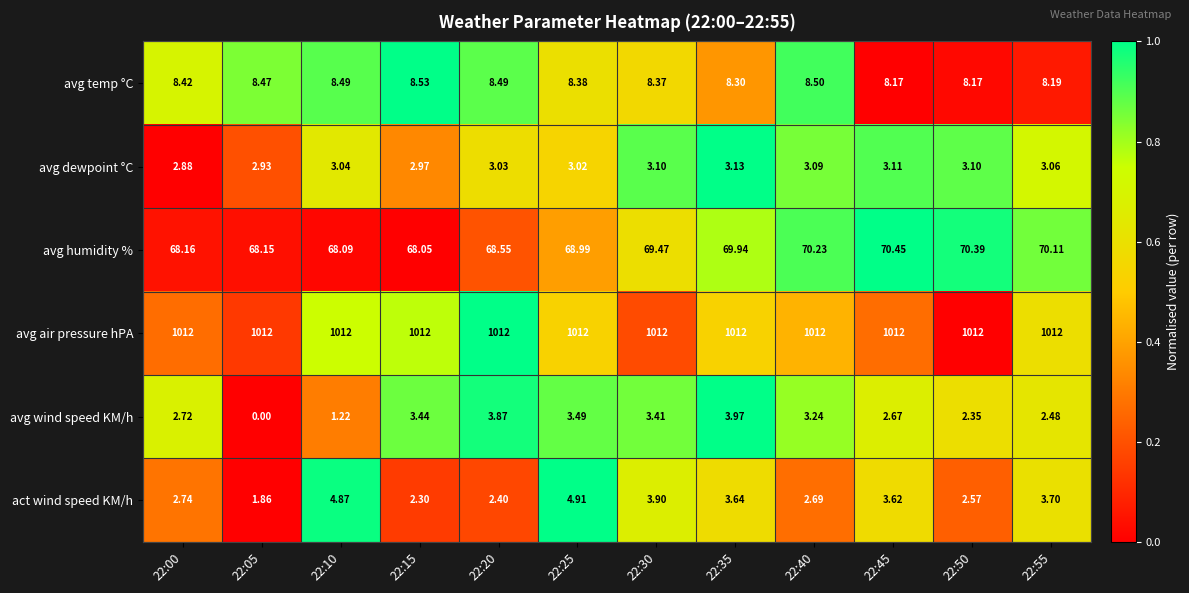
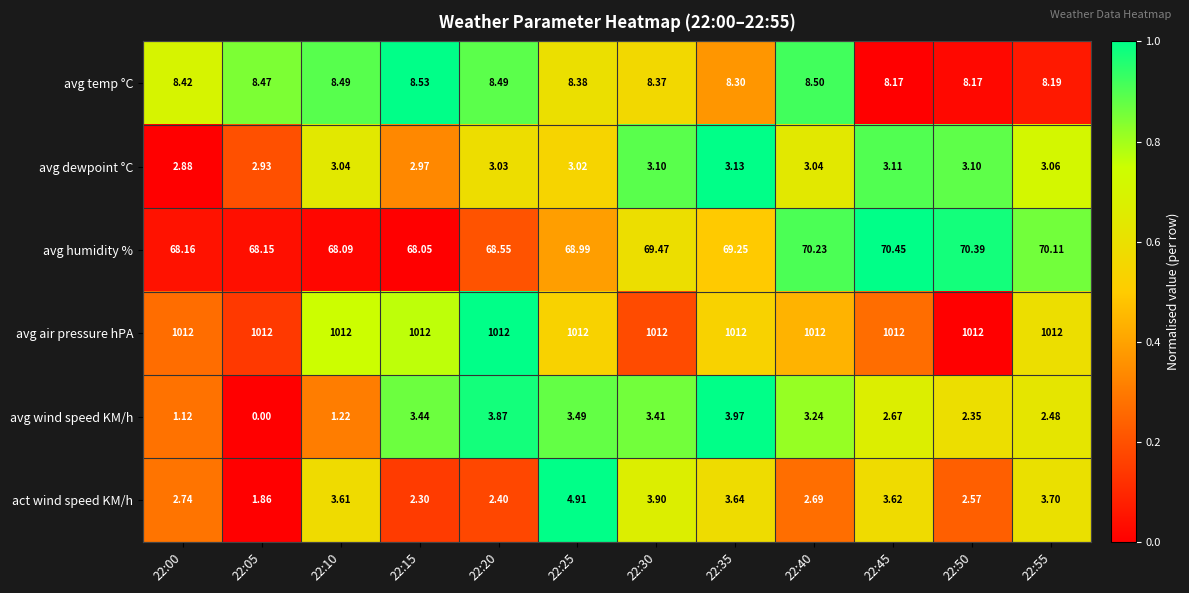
  {
    "avg temp °C": {
      "22:00": 8.42,
      "22:05": 8.47,
      "22:10": 8.49,
      "22:15": 8.53,
      "22:20": 8.49,
      "22:25": 8.38,
      "22:30": 8.37,
      "22:35": 8.30,
      "22:40": 8.50,
      "22:45": 8.17,
      "22:50": 8.17,
      "22:55": 8.19
    },
    "avg dewpoint °C": {
      "22:00": 2.88,
      "22:05": 2.93,
      "22:10": 3.04,
      "22:15": 2.97,
      "22:20": 3.03,
      "22:25": 3.02,
      "22:30": 3.10,
      "22:35": 3.13,
-     "22:40": 3.09,
+     "22:40": 3.04,
      "22:45": 3.11,
      "22:50": 3.10,
      "22:55": 3.06
    },
    "avg humidity %": {
      "22:00": 68.16,
      "22:05": 68.15,
      "22:10": 68.09,
      "22:15": 68.05,
      "22:20": 68.55,
      "22:25": 68.99,
      "22:30": 69.47,
-     "22:35": 69.94,
+     "22:35": 69.25,
      "22:40": 70.23,
      "22:45": 70.45,
      "22:50": 70.39,
      "22:55": 70.11
    },
    "avg air pressure hPA": {
      "22:00": 1012,
      "22:05": 1012,
      "22:10": 1012,
      "22:15": 1012,
      "22:20": 1012,
      "22:25": 1012,
      "22:30": 1012,
      "22:35": 1012,
      "22:40": 1012,
      "22:45": 1012,
      "22:50": 1012,
      "22:55": 1012
    },
    "avg wind speed KM/h": {
-     "22:00": 2.72,
+     "22:00": 1.12,
      "22:05": 0.00,
      "22:10": 1.22,
      "22:15": 3.44,
      "22:20": 3.87,
      "22:25": 3.49,
      "22:30": 3.41,
      "22:35": 3.97,
      "22:40": 3.24,
      "22:45": 2.67,
      "22:50": 2.35,
      "22:55": 2.48
    },
    "act wind speed KM/h": {
      "22:00": 2.74,
      "22:05": 1.86,
-     "22:10": 4.87,
+     "22:10": 3.61,
      "22:15": 2.30,
      "22:20": 2.40,
      "22:25": 4.91,
      "22:30": 3.90,
      "22:35": 3.64,
      "22:40": 2.69,
      "22:45": 3.62,
      "22:50": 2.57,
      "22:55": 3.70
    }
  }
